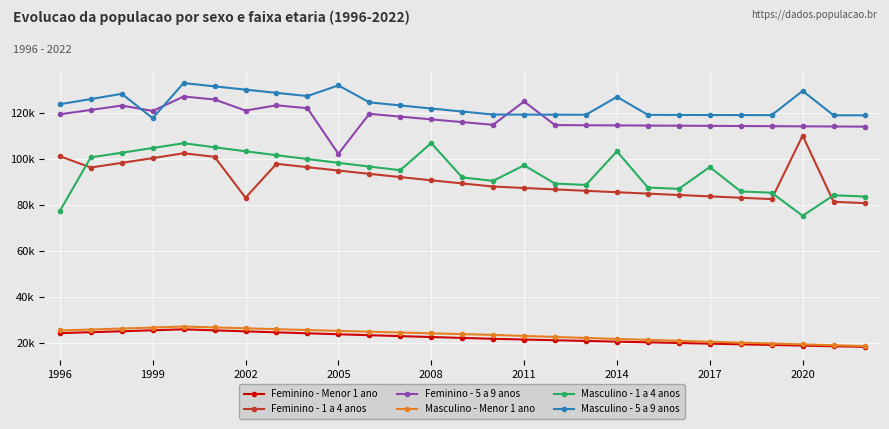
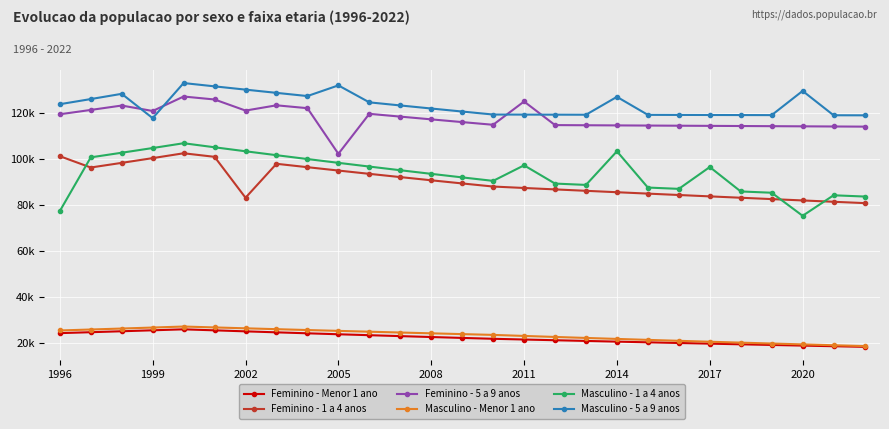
  {
    "Feminino - Menor 1 ano": {
      "1996": 24000,
      "1999": 25000,
      "2002": 25000,
      "2005": 24000,
      "2008": 22000,
      "2011": 21000,
      "2014": 20000
    },
    "Feminino - 1 a 4 anos": {
      "1996": 101000,
      "1999": 100000,
      "2002": 83000,
      "2005": 95000,
      "2008": 91000,
      "2011": 87000,
      "2014": 86000,
      "2017": 84000,
-     "2020": 110000
+     "2020": 82000
    },
    "Feminino - 5 a 9 anos": {
      "1996": 119000,
      "1999": 121000,
      "2002": 121000,
      "2005": 102000,
      "2008": 117000,
      "2011": 125000,
      "2014": 115000,
      "2017": 114000,
      "2020": 114000
    },
    "Masculino - Menor 1 ano": {
      "1996": 25000,
      "1999": 27000,
      "2002": 26000,
      "2005": 25000,
      "2008": 24000,
      "2011": 23000,
      "2014": 22000
    },
    "Masculino - 1 a 4 anos": {
      "1996": 77000,
      "1999": 105000,
      "2002": 103000,
      "2005": 98000,
-     "2008": 107000,
+     "2008": 94000,
      "2011": 97000,
      "2014": 103000,
      "2017": 97000,
      "2020": 75000
    },
    "Masculino - 5 a 9 anos": {
      "1996": 124000,
      "1999": 118000,
      "2002": 130000,
      "2005": 132000,
      "2008": 122000,
      "2011": 119000,
      "2014": 127000,
      "2017": 119000,
      "2020": 130000
    }
  }
